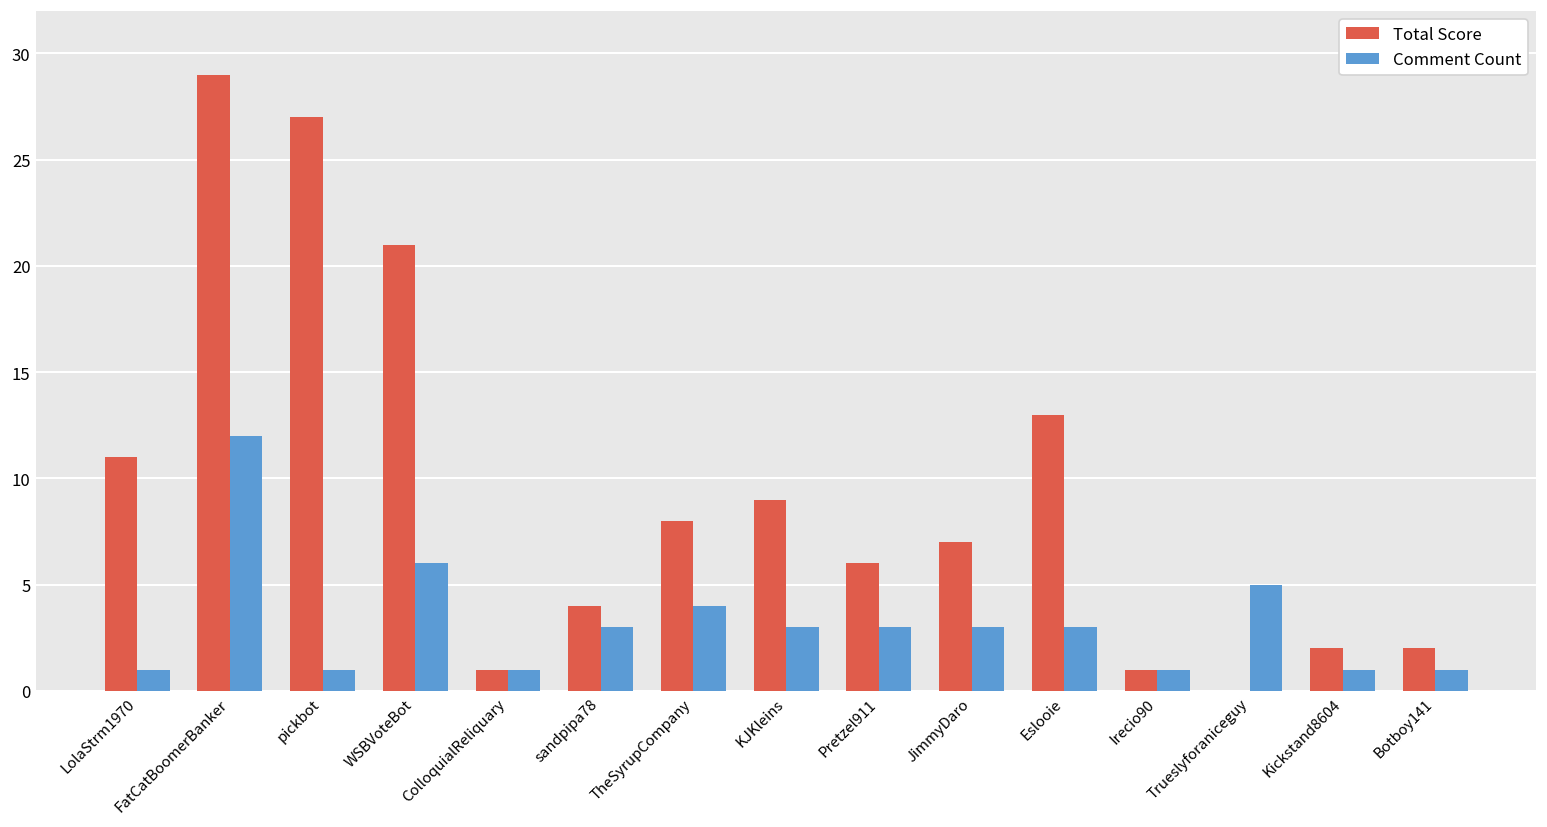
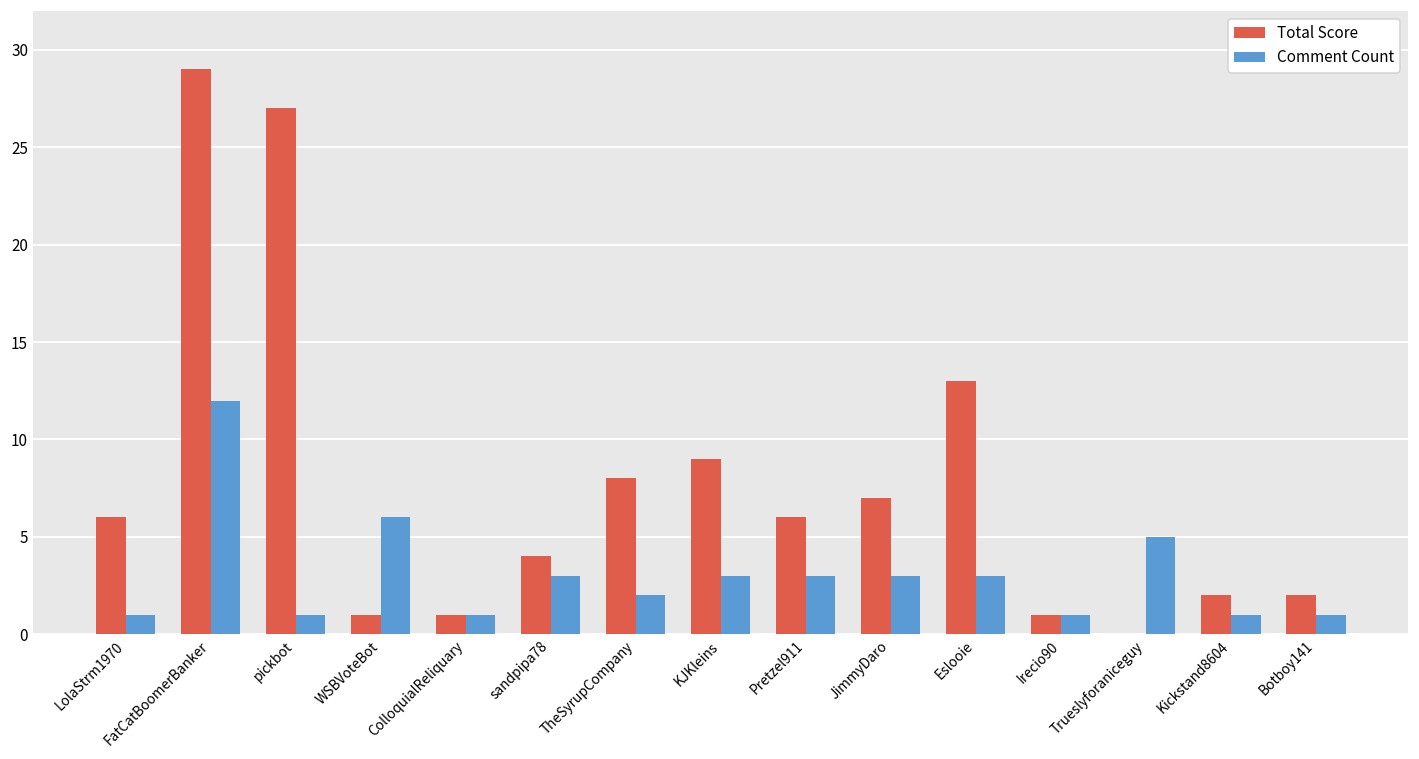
  {
    "Total Score": {
-     "LolaStrm1970": 11,
+     "LolaStrm1970": 6,
      "FatCatBoomerBanker": 29,
      "pickbot": 27,
-     "WSBVoteBot": 21,
+     "WSBVoteBot": 1,
      "ColloquialReliquary": 1,
      "sandpipa78": 4,
      "TheSyrupCompany": 8,
      "KJKleins": 9,
      "Pretzel911": 6,
      "JimmyDaro": 7,
      "Eslooie": 13,
      "Irecio90": 1,
      "Trueslyforaniceguy": 0,
      "Kickstand8604": 2,
      "Botboy141": 2
    },
    "Comment Count": {
      "LolaStrm1970": 1,
      "FatCatBoomerBanker": 12,
      "pickbot": 1,
      "WSBVoteBot": 6,
      "ColloquialReliquary": 1,
      "sandpipa78": 3,
-     "TheSyrupCompany": 4,
+     "TheSyrupCompany": 2,
      "KJKleins": 3,
      "Pretzel911": 3,
      "JimmyDaro": 3,
      "Eslooie": 3,
      "Irecio90": 1,
      "Trueslyforaniceguy": 5,
      "Kickstand8604": 1,
      "Botboy141": 1
    }
  }
